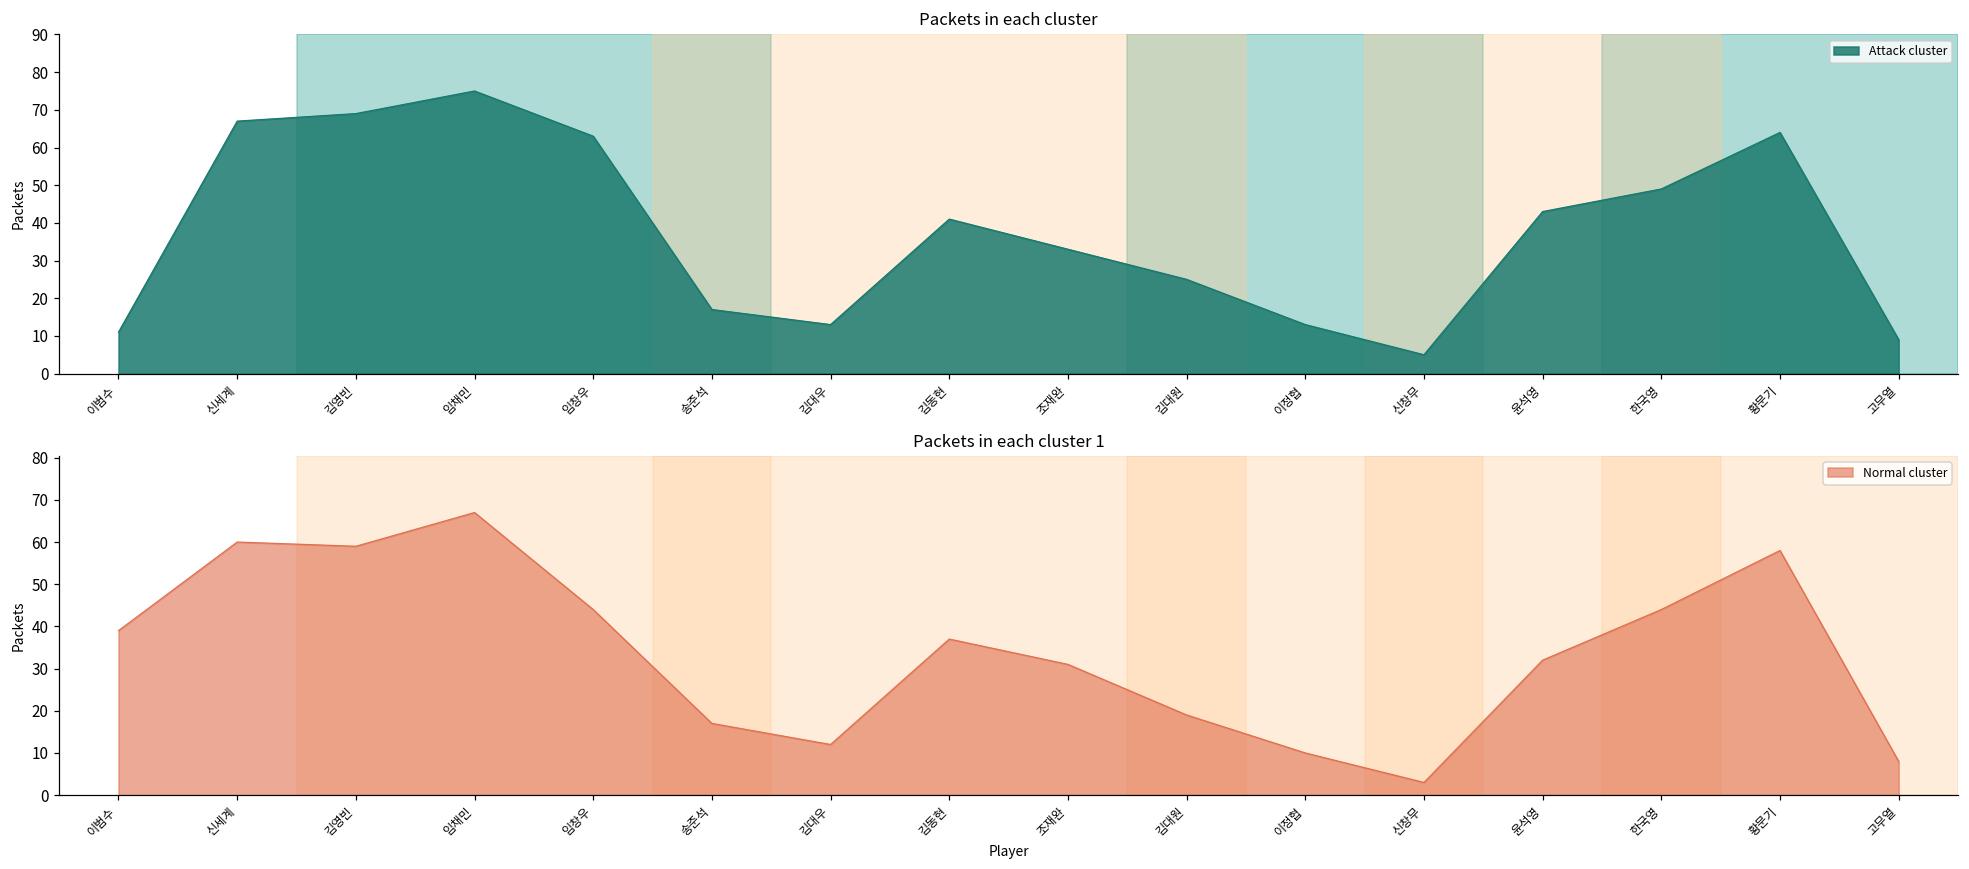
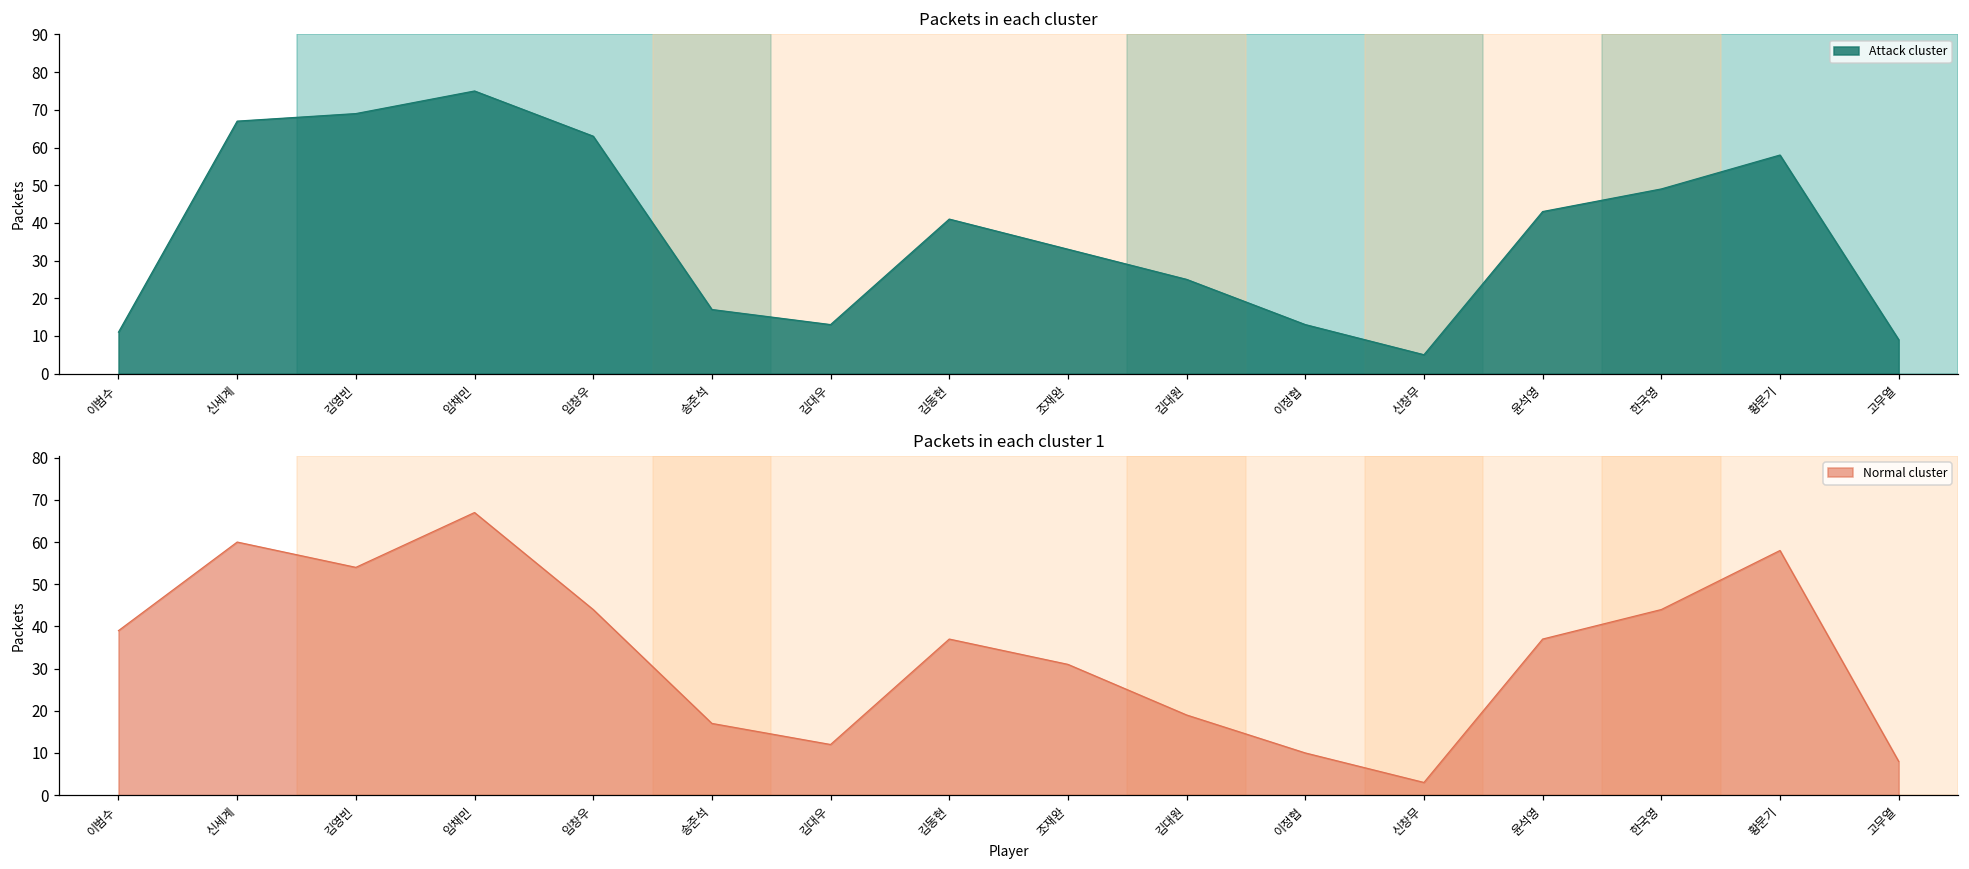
  {
    "Packets in each cluster": {
      "이범수": 11,
      "신세계": 67,
      "김영빈": 69,
      "임채민": 75,
      "임창우": 63,
      "송준석": 17,
      "김대우": 13,
      "김동현": 41,
      "조재완": 33,
      "김대원": 25,
      "이정협": 13,
      "신창무": 5,
      "윤석영": 43,
      "한국영": 49,
-     "황문기": 64,
+     "황문기": 58,
      "고무열": 9
    },
    "Packets in each cluster 1": {
      "이범수": 39,
      "신세계": 60,
-     "김영빈": 59,
+     "김영빈": 54,
      "임채민": 67,
      "임창우": 44,
      "송준석": 17,
      "김대우": 12,
      "김동현": 37,
      "조재완": 31,
      "김대원": 19,
      "이정협": 10,
      "신창무": 3,
-     "윤석영": 32,
+     "윤석영": 37,
      "한국영": 44,
      "황문기": 58,
      "고무열": 8
    }
  }
